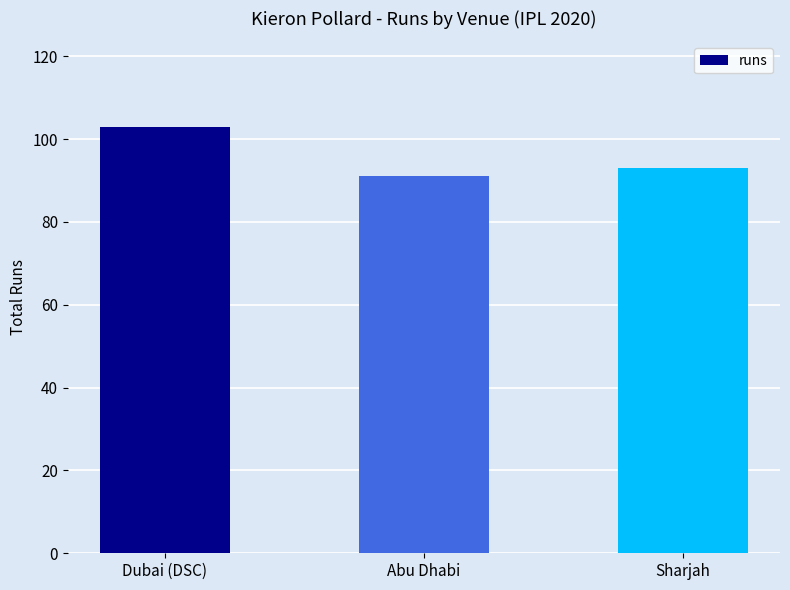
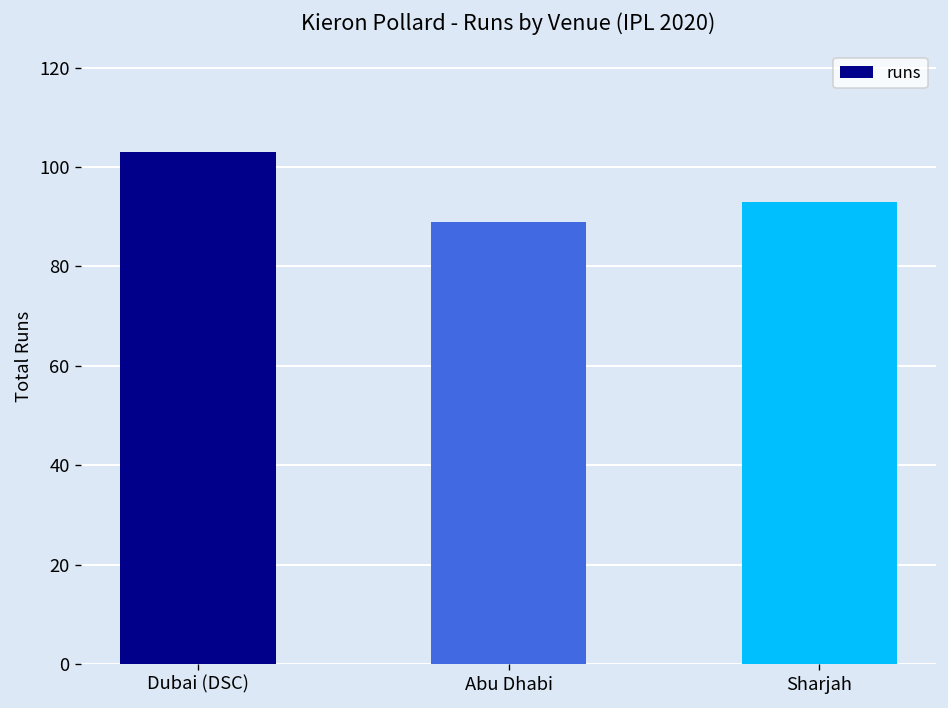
  {
    "Dubai (DSC)": 103,
-   "Abu Dhabi": 91,
+   "Abu Dhabi": 89,
    "Sharjah": 93
  }
